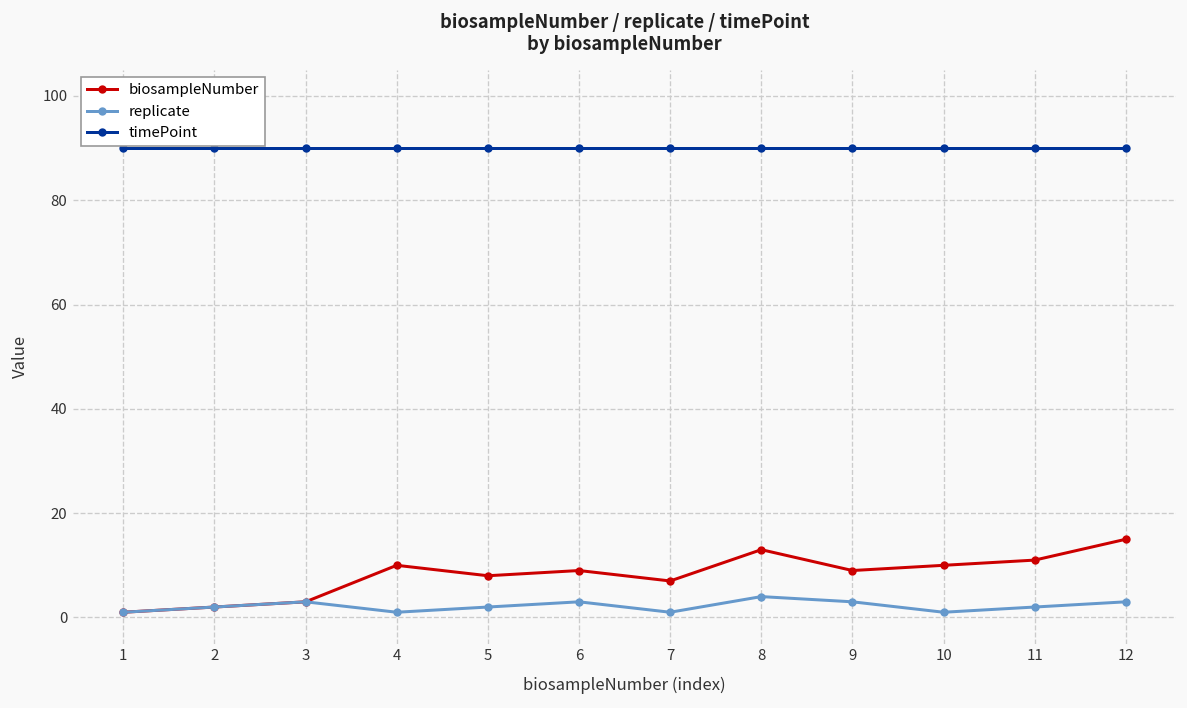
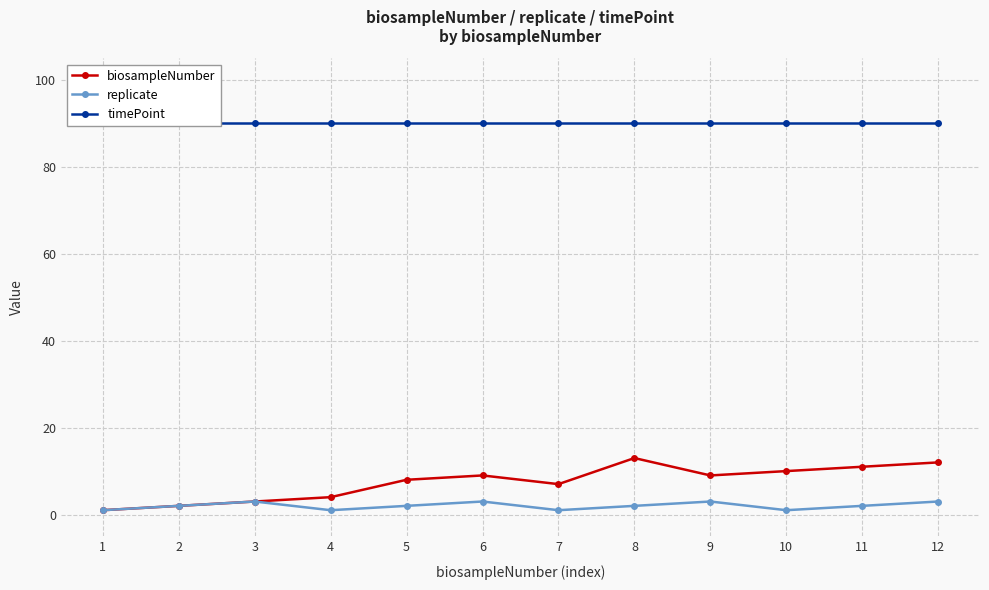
  {
    "biosampleNumber": {
-     "4": 10,
+     "4": 4,
      "5": 8,
      "6": 9,
      "7": 7,
      "8": 13,
      "9": 9,
      "10": 10,
      "11": 11,
-     "12": 15
+     "12": 12
    },
    "replicate": {
      "4": 1,
      "5": 2,
      "6": 3,
      "7": 1,
-     "8": 4,
+     "8": 2,
      "9": 3,
      "10": 1,
      "11": 2,
      "12": 3
    },
    "timePoint": {
      "3": 90,
      "4": 90,
      "5": 90,
      "6": 90,
      "7": 90,
      "8": 90,
      "9": 90,
      "10": 90,
      "11": 90,
      "12": 90
    }
  }
